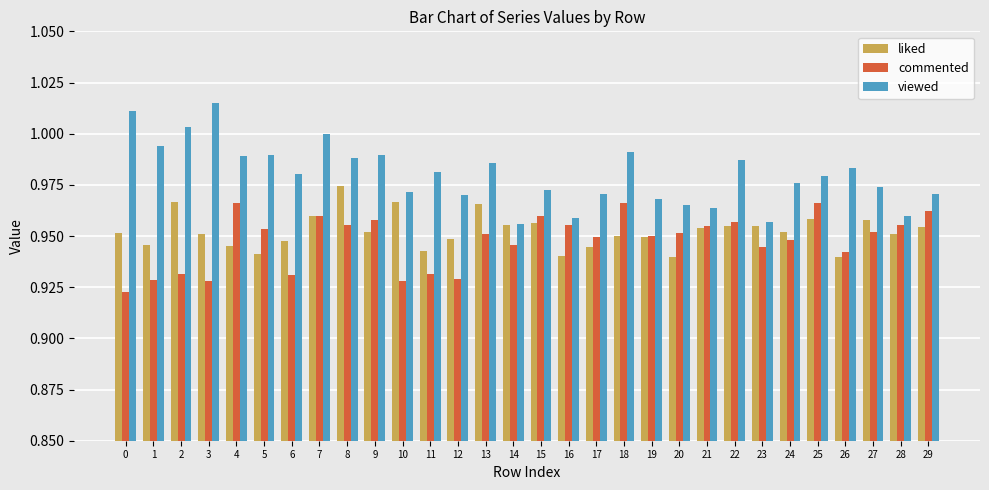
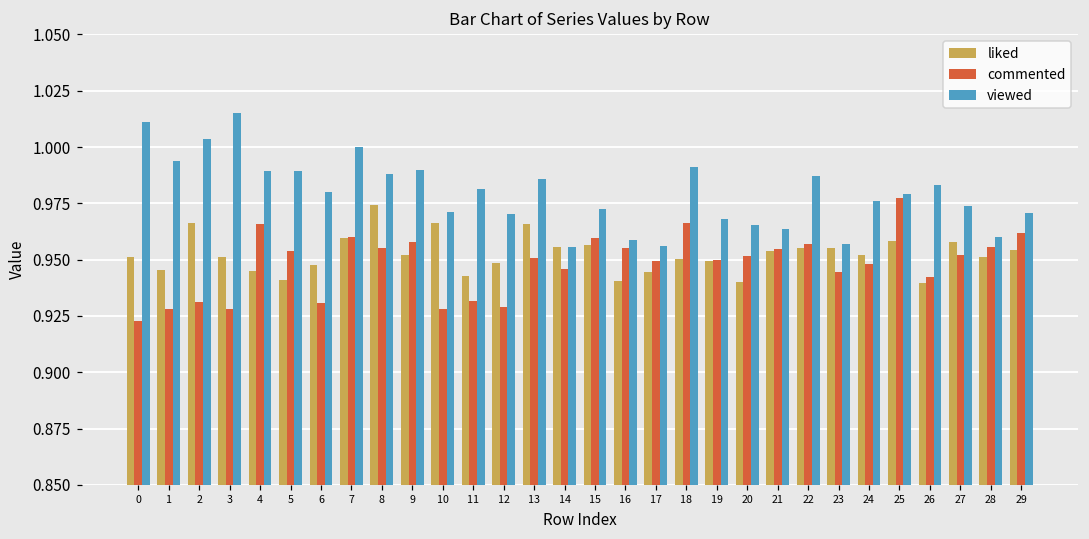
  {
    "liked": {
      "0": 0.951,
      "1": 0.946,
      "2": 0.966,
      "3": 0.951,
      "4": 0.945,
      "5": 0.941,
      "6": 0.948,
      "7": 0.960,
      "8": 0.974,
      "9": 0.952,
      "10": 0.966,
      "11": 0.943,
      "12": 0.948,
      "13": 0.966,
      "14": 0.955,
      "15": 0.956,
      "16": 0.940,
      "17": 0.945,
      "18": 0.950,
      "19": 0.950,
      "20": 0.940,
      "21": 0.954,
      "22": 0.955,
      "23": 0.955,
      "24": 0.952,
      "25": 0.958,
      "26": 0.940,
      "27": 0.958,
      "28": 0.951,
      "29": 0.954
    },
    "commented": {
      "0": 0.923,
      "1": 0.928,
      "2": 0.931,
      "3": 0.928,
      "4": 0.966,
      "5": 0.954,
      "6": 0.931,
      "7": 0.960,
      "8": 0.955,
      "9": 0.958,
      "10": 0.928,
      "11": 0.931,
      "12": 0.929,
      "13": 0.951,
      "14": 0.946,
      "15": 0.960,
      "16": 0.955,
      "17": 0.949,
      "18": 0.966,
      "19": 0.950,
      "20": 0.952,
      "21": 0.955,
      "22": 0.957,
      "23": 0.945,
      "24": 0.948,
-     "25": 0.966,
+     "25": 0.977,
      "26": 0.942,
      "27": 0.952,
      "28": 0.956,
      "29": 0.962
    },
    "viewed": {
      "0": 1.011,
      "1": 0.994,
      "2": 1.003,
      "3": 1.015,
      "4": 0.989,
      "5": 0.989,
      "6": 0.980,
      "7": 1.000,
      "8": 0.988,
      "9": 0.990,
      "10": 0.971,
      "11": 0.981,
      "12": 0.970,
      "13": 0.986,
      "14": 0.956,
      "15": 0.973,
      "16": 0.959,
-     "17": 0.971,
+     "17": 0.956,
      "18": 0.991,
      "19": 0.968,
      "20": 0.965,
      "21": 0.963,
      "22": 0.987,
      "23": 0.957,
      "24": 0.976,
      "25": 0.979,
      "26": 0.983,
      "27": 0.974,
      "28": 0.960,
      "29": 0.971
    }
  }
